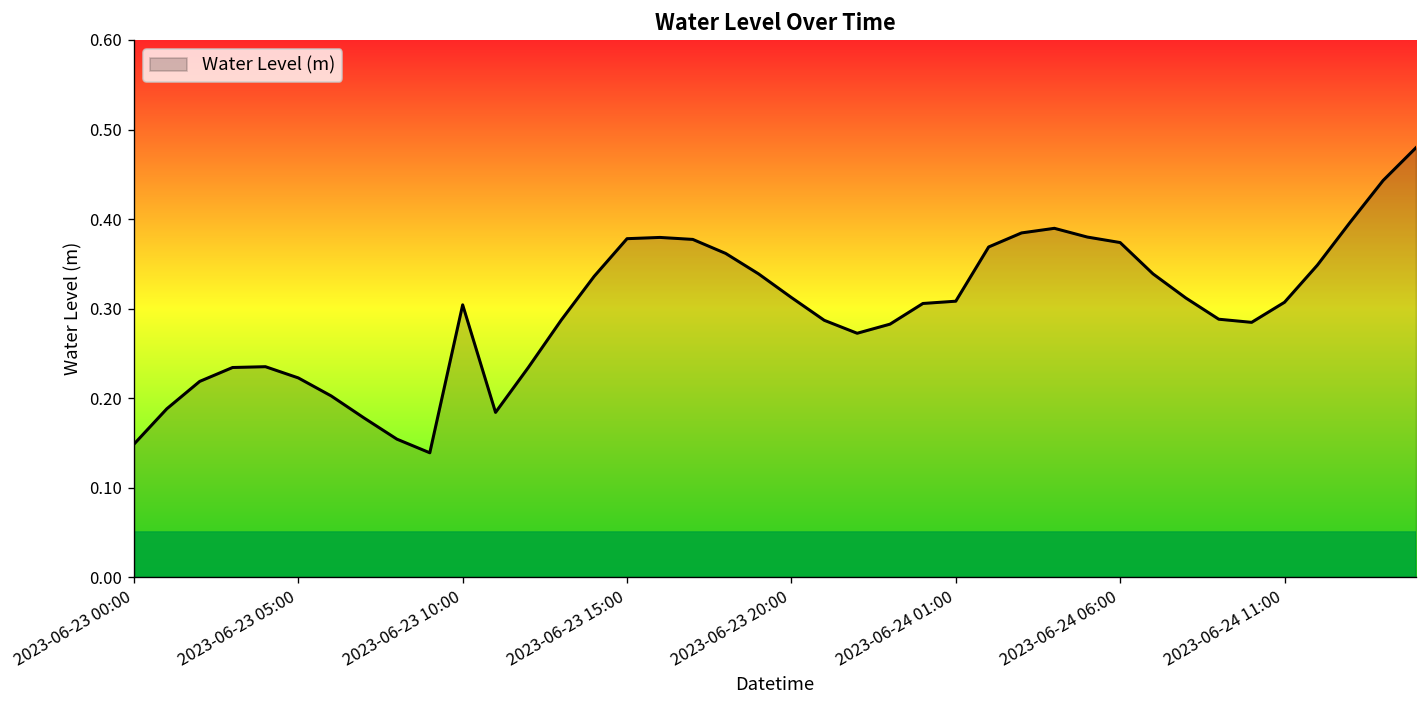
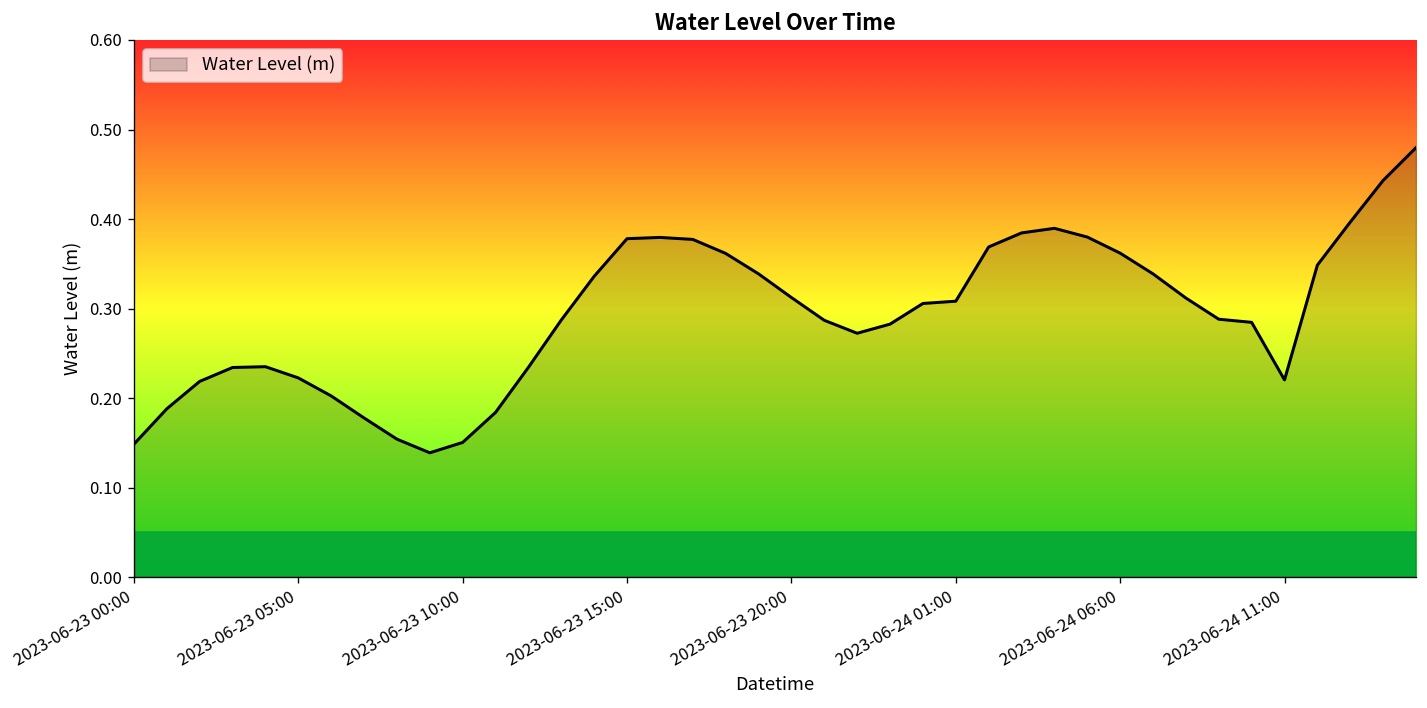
  {
    "2023-06-23 00:00": 0.15,
    "2023-06-23 05:00": 0.22,
-   "2023-06-23 10:00": 0.30,
+   "2023-06-23 10:00": 0.15,
    "2023-06-23 15:00": 0.38,
    "2023-06-23 20:00": 0.31,
    "2023-06-24 01:00": 0.31,
-   "2023-06-24 06:00": 0.37,
-   "2023-06-24 11:00": 0.31
+   "2023-06-24 06:00": 0.36,
+   "2023-06-24 11:00": 0.22
  }
